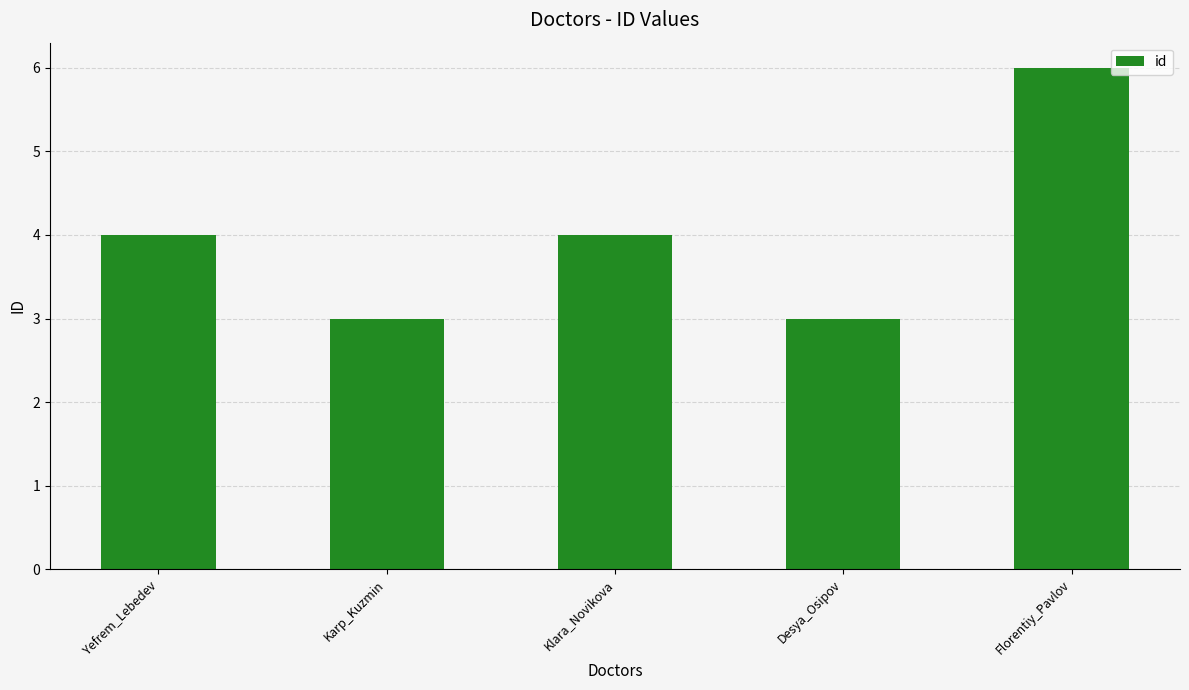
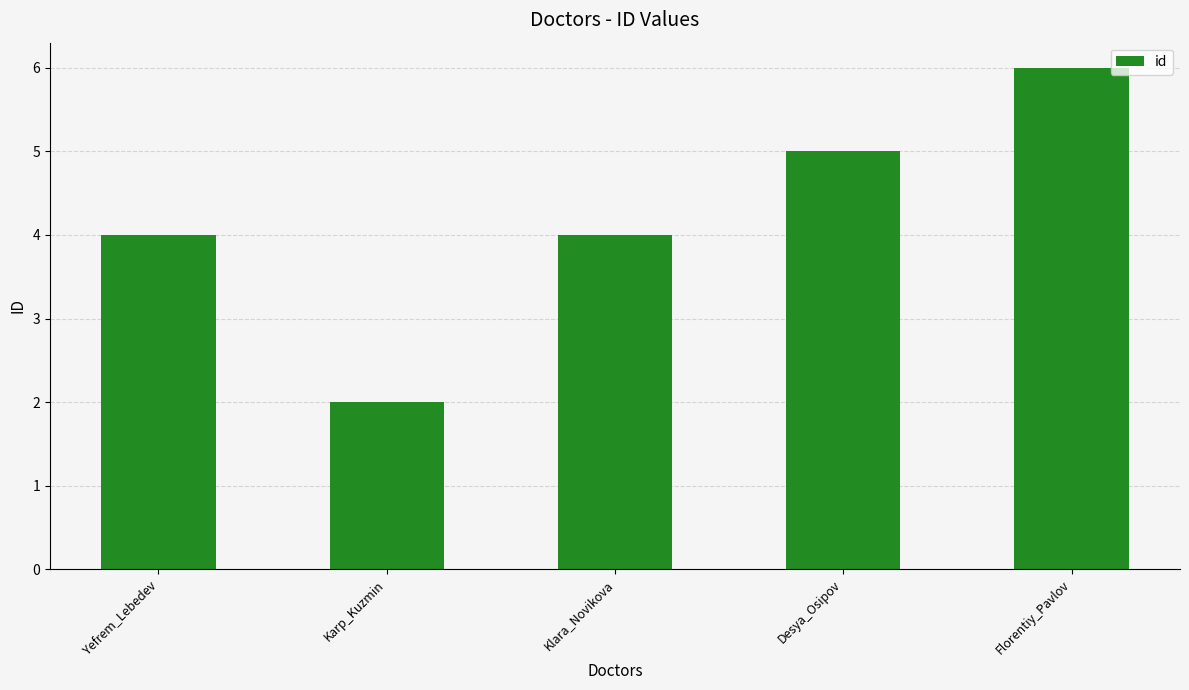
  {
    "Yefrem_Lebedev": 4,
-   "Karp_Kuzmin": 3,
+   "Karp_Kuzmin": 2,
    "Klara_Novikova": 4,
-   "Desya_Osipov": 3,
+   "Desya_Osipov": 5,
    "Florentiy_Pavlov": 6
  }
